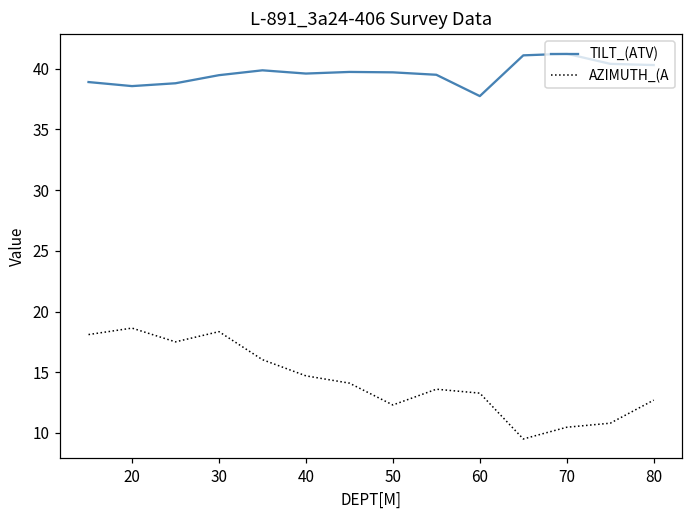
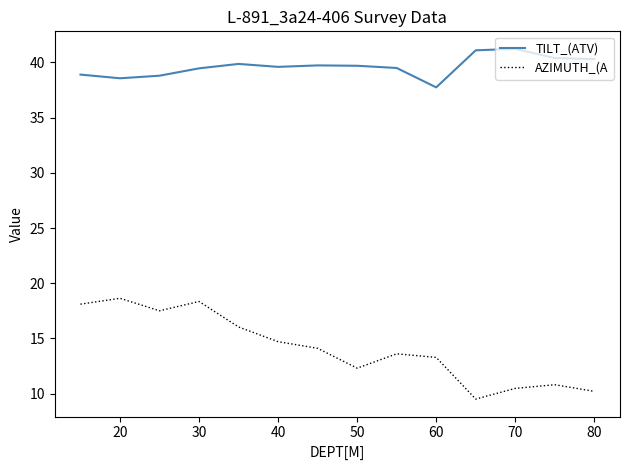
  {
    "TILT_(ATV)": {
      "20": 38.6,
      "30": 39.5,
      "40": 39.6,
      "50": 39.7,
      "60": 37.7
    },
    "AZIMUTH_(A": {
      "20": 18.6,
      "30": 18.3,
      "40": 14.7,
      "50": 12.3,
      "60": 13.3,
      "70": 10.5,
-     "80": 12.7
+     "80": 10.2
    }
  }
